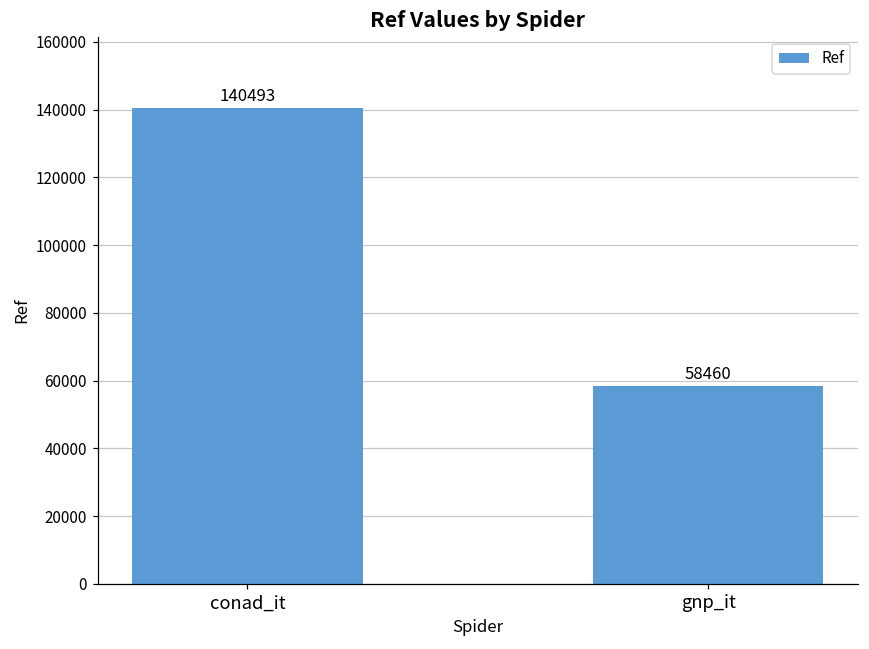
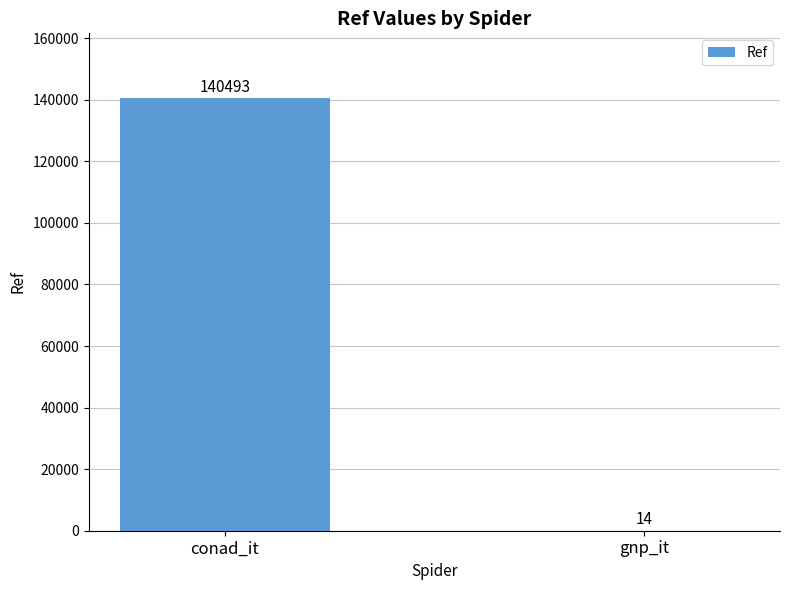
  {
    "conad_it": 140493,
-   "gnp_it": 58460
+   "gnp_it": 14
  }
